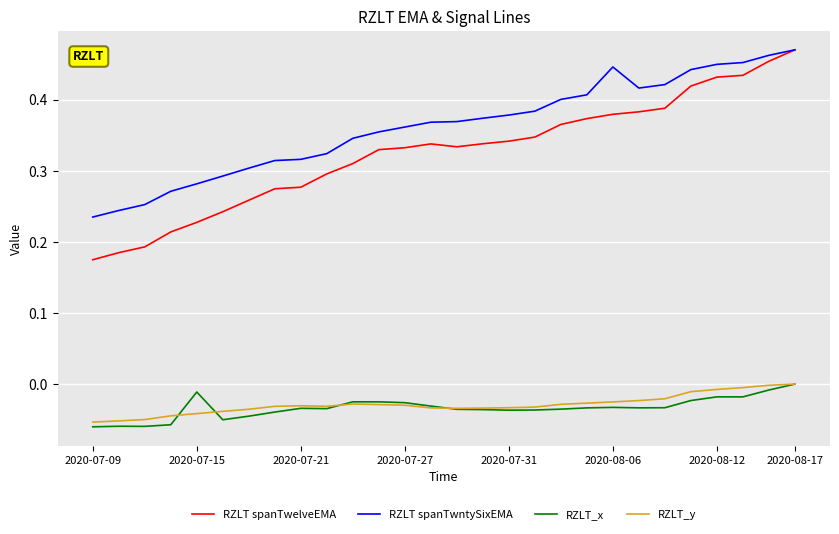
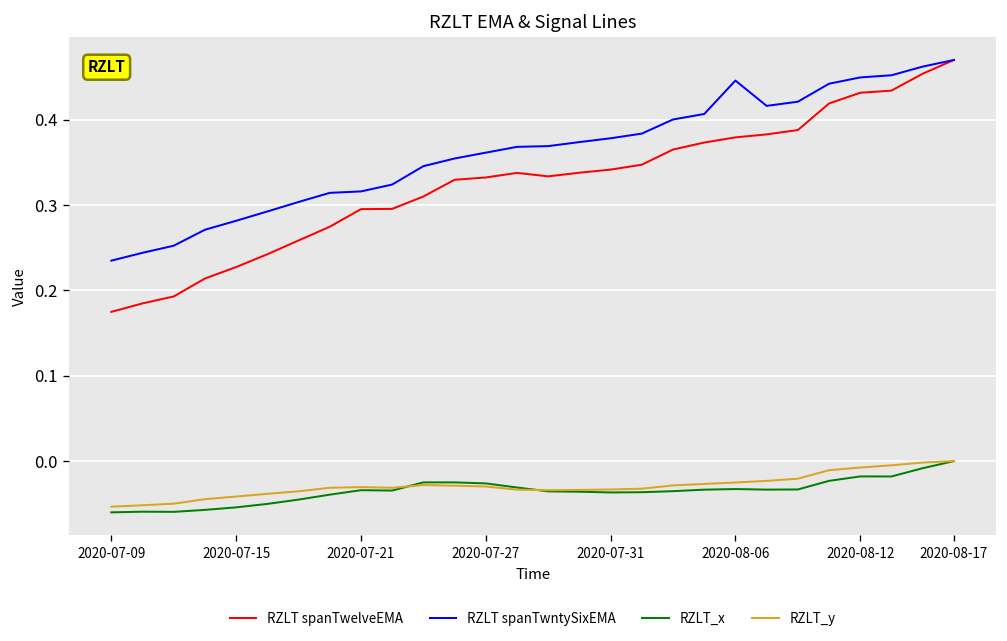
  {
    "RZLT spanTwelveEMA": {
      "2020-07-09": 0.17,
      "2020-07-15": 0.23,
-     "2020-07-21": 0.28,
+     "2020-07-21": 0.30,
      "2020-07-27": 0.33,
      "2020-07-31": 0.34,
      "2020-08-06": 0.38,
      "2020-08-12": 0.43
    },
    "RZLT spanTwntySixEMA": {
      "2020-07-09": 0.23,
      "2020-07-15": 0.28,
      "2020-07-21": 0.32,
      "2020-07-27": 0.36,
      "2020-07-31": 0.38,
      "2020-08-06": 0.45,
      "2020-08-12": 0.45
    },
    "RZLT_x": {
      "2020-07-09": -0.06,
-     "2020-07-15": -0.01,
+     "2020-07-15": -0.05,
      "2020-07-21": -0.03,
      "2020-07-27": -0.03,
      "2020-08-06": -0.03,
      "2020-08-12": -0.02
    },
    "RZLT_y": {
      "2020-07-09": -0.05,
      "2020-07-15": -0.04,
      "2020-07-21": -0.03,
      "2020-07-27": -0.03,
      "2020-08-06": -0.03,
      "2020-08-12": -0.01
    }
  }
